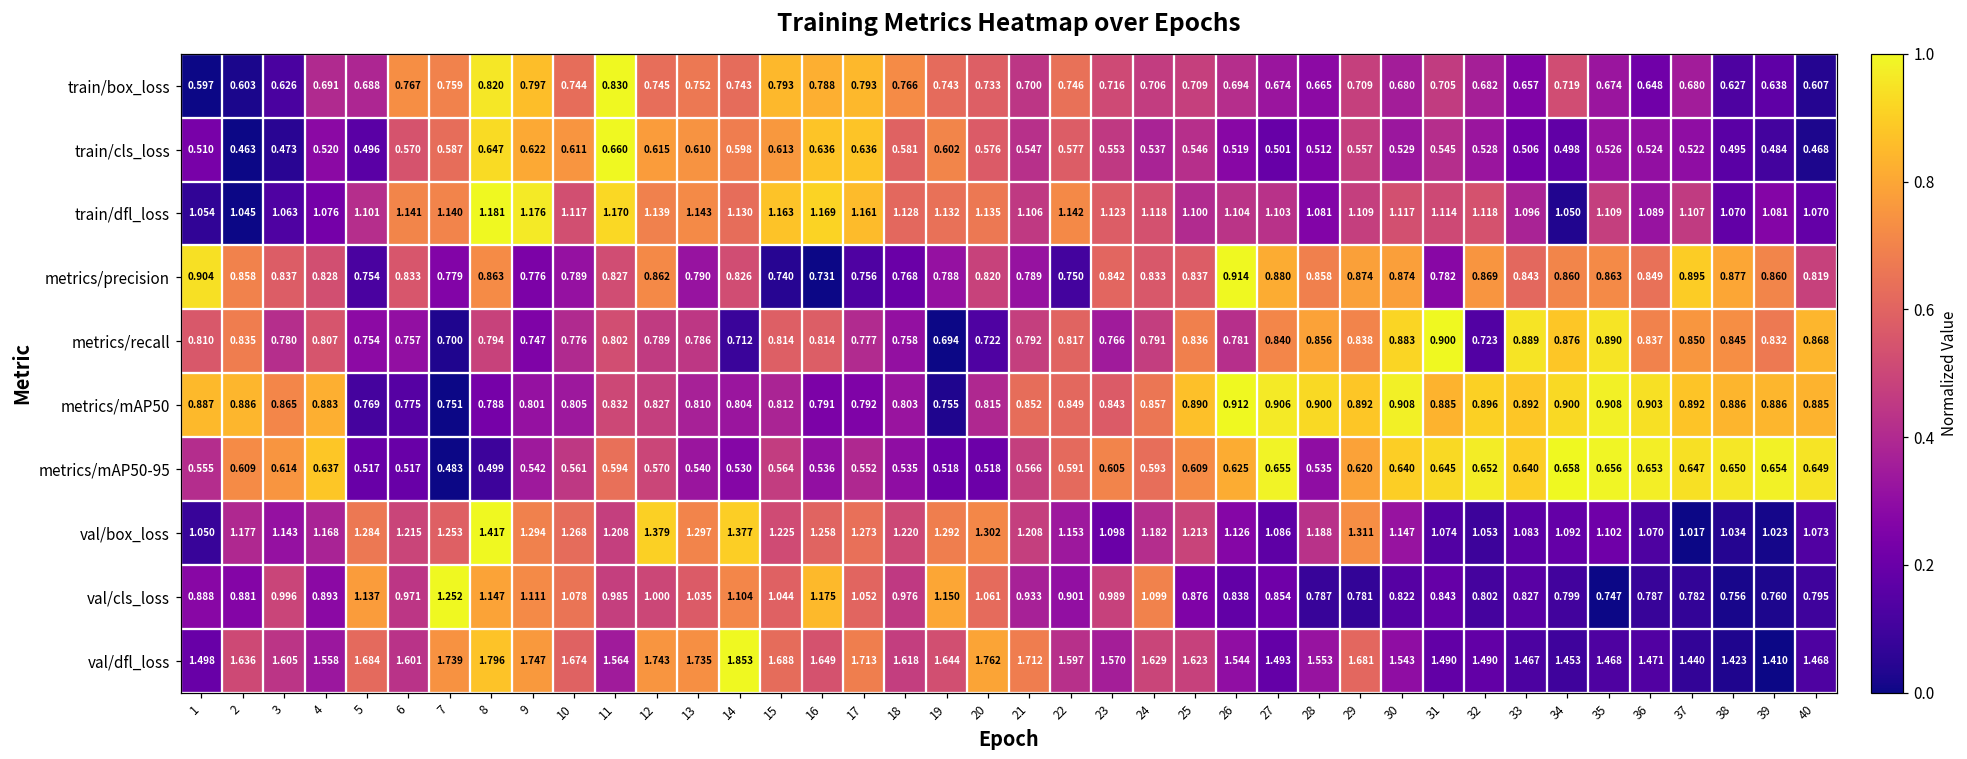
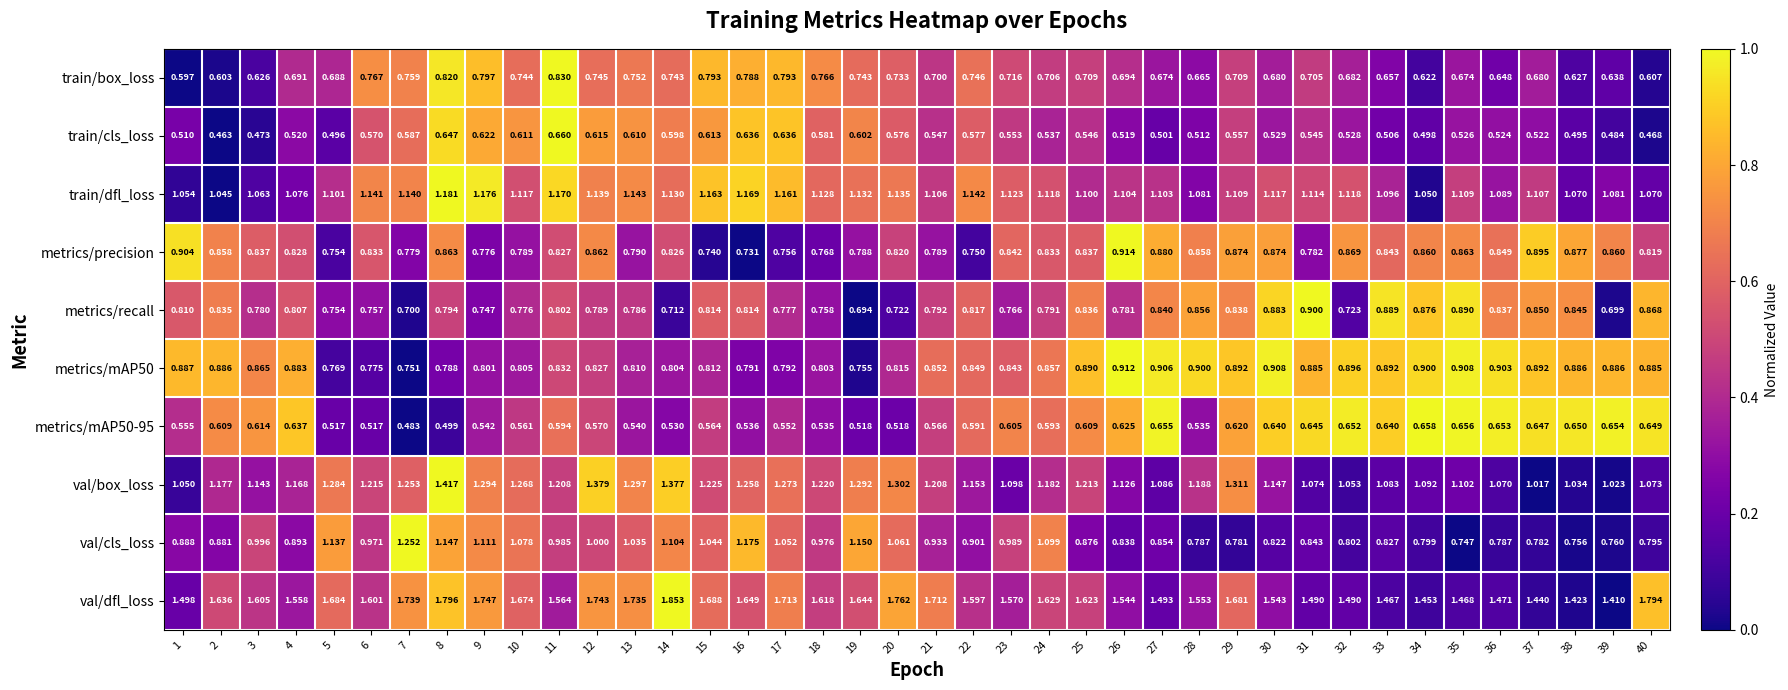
  {
    "train/box_loss": {
      "1": 0.597,
      "2": 0.603,
      "3": 0.626,
      "4": 0.691,
      "5": 0.688,
      "6": 0.767,
      "7": 0.759,
      "8": 0.820,
      "9": 0.797,
      "10": 0.744,
      "11": 0.830,
      "12": 0.745,
      "13": 0.752,
      "14": 0.743,
      "15": 0.793,
      "16": 0.788,
      "17": 0.793,
      "18": 0.766,
      "19": 0.743,
      "20": 0.733,
      "21": 0.700,
      "22": 0.746,
      "23": 0.716,
      "24": 0.706,
      "25": 0.709,
      "26": 0.694,
      "27": 0.674,
      "28": 0.665,
      "29": 0.709,
      "30": 0.680,
      "31": 0.705,
      "32": 0.682,
      "33": 0.657,
-     "34": 0.719,
+     "34": 0.622,
      "35": 0.674,
      "36": 0.648,
      "37": 0.680,
      "38": 0.627,
      "39": 0.638,
      "40": 0.607
    },
    "metrics/recall": {
      "1": 0.810,
      "2": 0.835,
      "3": 0.780,
      "4": 0.807,
      "5": 0.754,
      "6": 0.757,
      "7": 0.700,
      "8": 0.794,
      "9": 0.747,
      "10": 0.776,
      "11": 0.802,
      "12": 0.789,
      "13": 0.786,
      "14": 0.712,
      "15": 0.814,
      "16": 0.814,
      "17": 0.777,
      "18": 0.758,
      "19": 0.694,
      "20": 0.722,
      "21": 0.792,
      "22": 0.817,
      "23": 0.766,
      "24": 0.791,
      "25": 0.836,
      "26": 0.781,
      "27": 0.840,
      "28": 0.856,
      "29": 0.838,
      "30": 0.883,
      "31": 0.900,
      "32": 0.723,
      "33": 0.889,
      "34": 0.876,
      "35": 0.890,
      "36": 0.837,
      "37": 0.850,
      "38": 0.845,
-     "39": 0.832,
+     "39": 0.699,
      "40": 0.868
    },
    "val/dfl_loss": {
      "1": 1.498,
      "2": 1.636,
      "3": 1.605,
      "4": 1.558,
      "5": 1.684,
      "6": 1.601,
      "7": 1.739,
      "8": 1.796,
      "9": 1.747,
      "10": 1.674,
      "11": 1.564,
      "12": 1.743,
      "13": 1.735,
      "14": 1.853,
      "15": 1.688,
      "16": 1.649,
      "17": 1.713,
      "18": 1.618,
      "19": 1.644,
      "20": 1.762,
      "21": 1.712,
      "22": 1.597,
      "23": 1.570,
      "24": 1.629,
      "25": 1.623,
      "26": 1.544,
      "27": 1.493,
      "28": 1.553,
      "29": 1.681,
      "30": 1.543,
      "31": 1.490,
      "32": 1.490,
      "33": 1.467,
      "34": 1.453,
      "35": 1.468,
      "36": 1.471,
      "37": 1.440,
      "38": 1.423,
      "39": 1.410,
-     "40": 1.468
+     "40": 1.794
    }
  }
